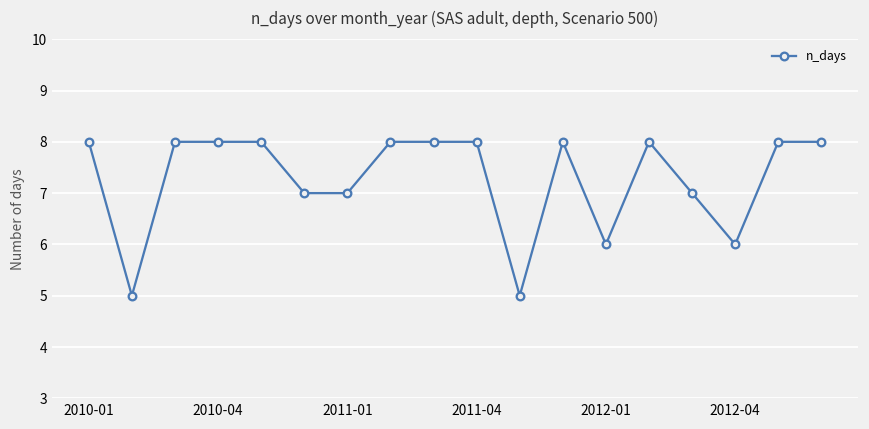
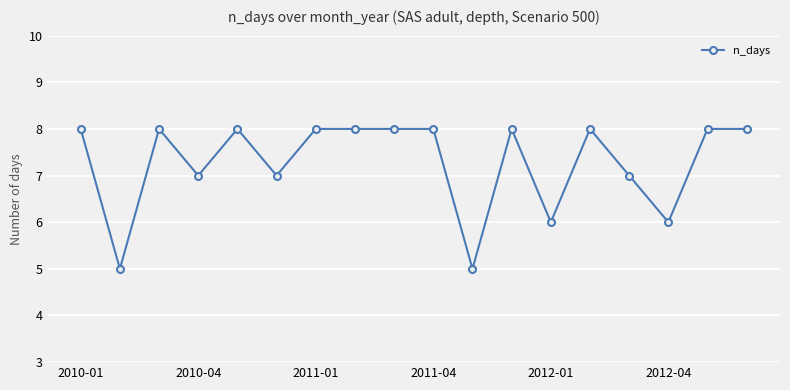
  {
    "2010-01": 8,
-   "2010-04": 8,
-   "2011-01": 7,
+   "2010-04": 7,
+   "2011-01": 8,
    "2011-04": 8,
    "2012-01": 6,
    "2012-04": 6
  }
